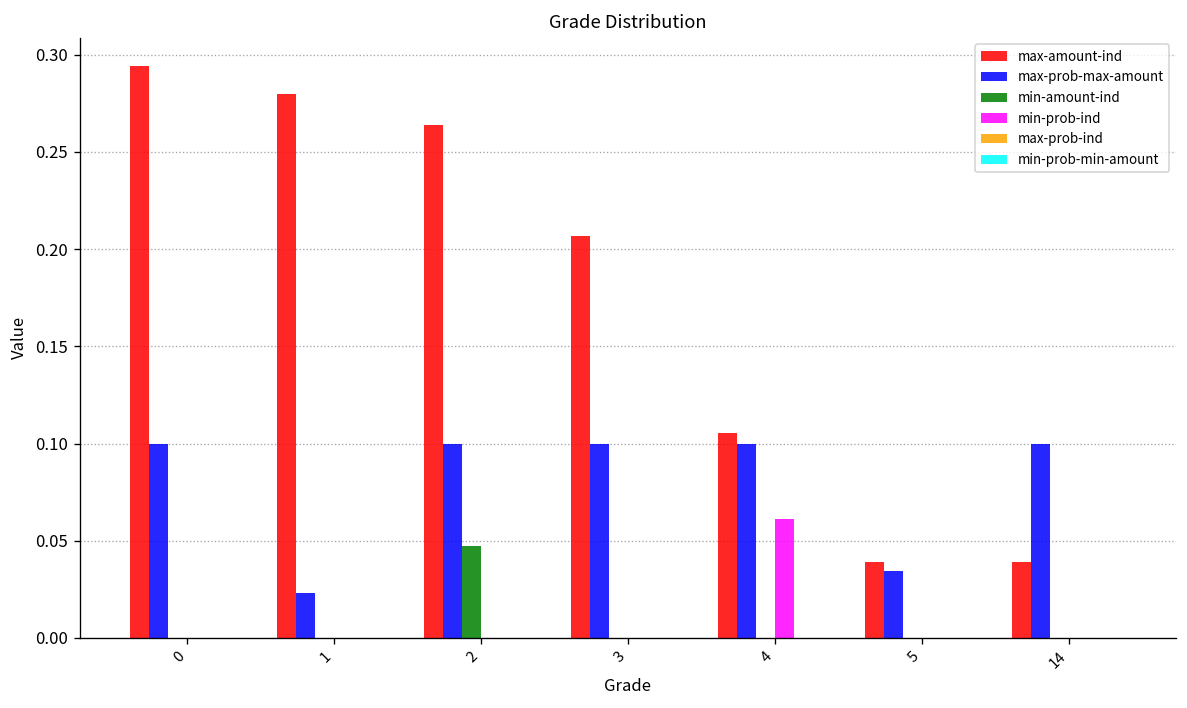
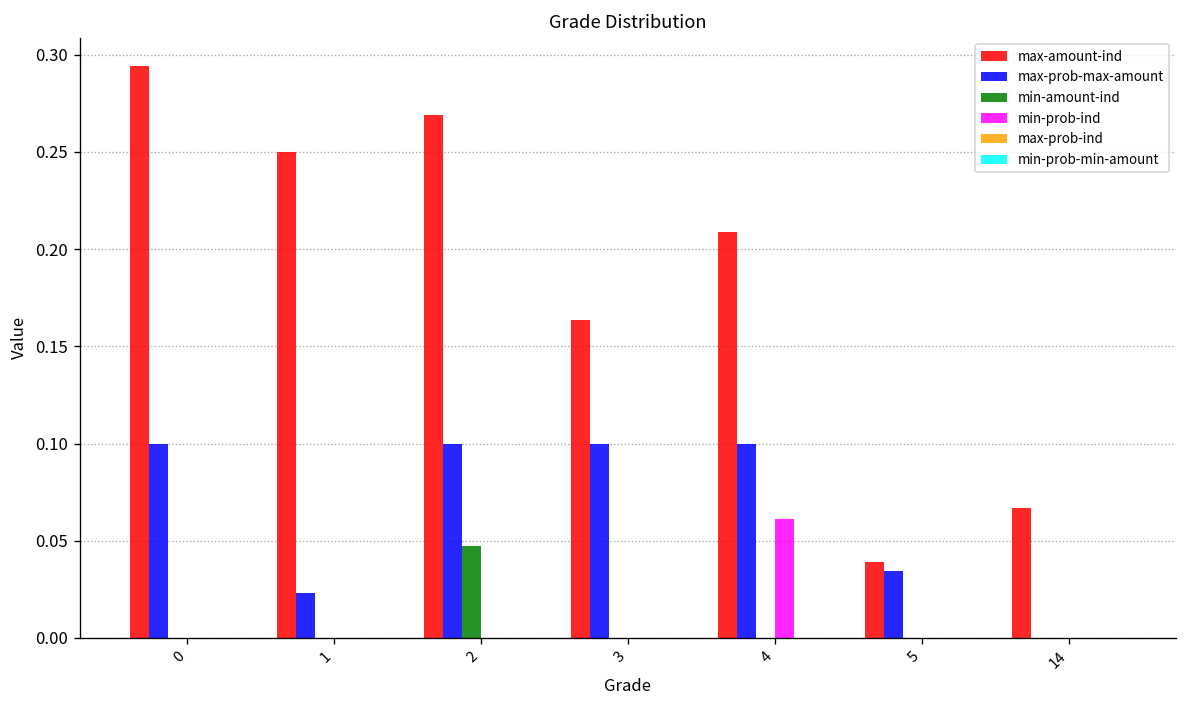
  {
    "max-amount-ind": {
      "0": 0.294,
-     "1": 0.28,
-     "2": 0.264,
-     "3": 0.207,
-     "4": 0.105,
+     "1": 0.25,
+     "2": 0.269,
+     "3": 0.164,
+     "4": 0.209,
      "5": 0.039,
-     "14": 0.039
+     "14": 0.067
    },
    "max-prob-max-amount": {
      "0": 0.1,
      "1": 0.023,
      "2": 0.1,
      "3": 0.1,
      "4": 0.1,
      "5": 0.034,
-     "14": 0.1
+     "14": 0.0
    },
    "min-amount-ind": {
      "0": 0.000,
      "1": 0.000,
      "2": 0.047,
      "3": 0.000,
      "4": 0.000,
      "5": 0.000,
      "14": 0.000
    },
    "min-prob-ind": {
      "0": 0.000,
      "1": 0.000,
      "2": 0.000,
      "3": 0.000,
      "4": 0.061,
      "5": 0.000,
      "14": 0.000
    },
    "max-prob-ind": {
      "0": 0.000,
      "1": 0.000,
      "2": 0.000,
      "3": 0.000,
      "4": 0.000,
      "5": 0.000,
      "14": 0.000
    },
    "min-prob-min-amount": {
      "0": 0.000,
      "1": 0.000,
      "2": 0.000,
      "3": 0.000,
      "4": 0.000,
      "5": 0.000,
      "14": 0.000
    }
  }
